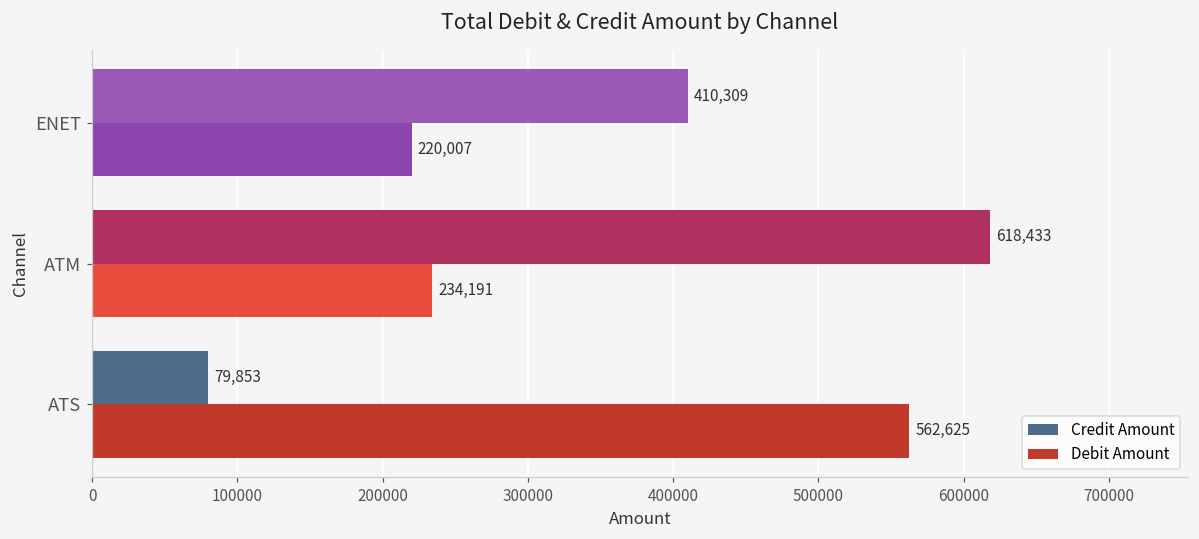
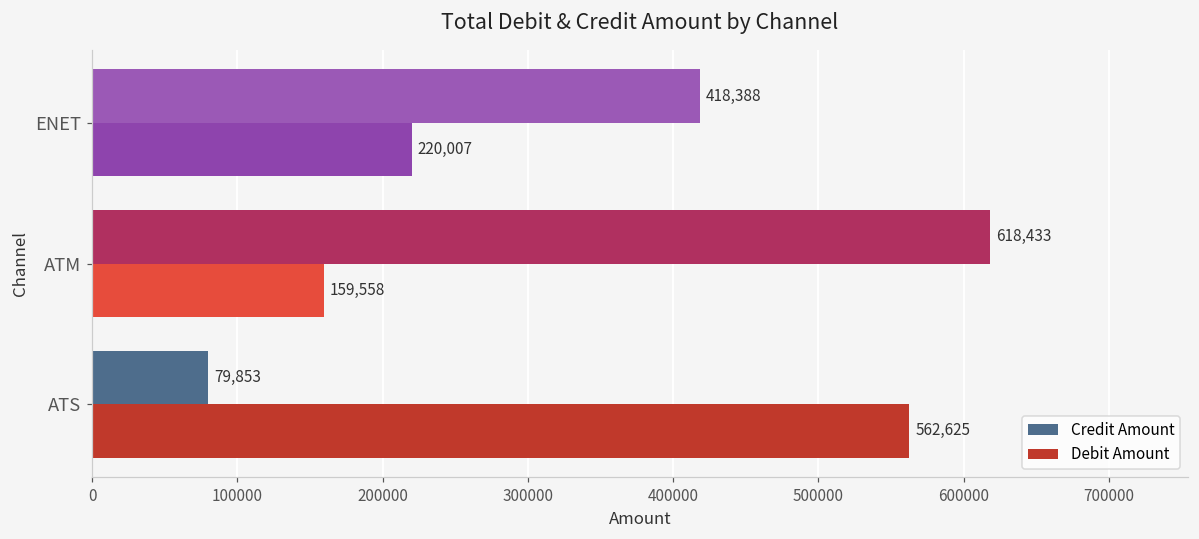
  {
    "Credit Amount": {
-     "ENET": "410,309",
+     "ENET": "418,388",
      "ATM": "618,433",
      "ATS": "79,853"
    },
    "Debit Amount": {
      "ENET": "220,007",
-     "ATM": "234,191",
+     "ATM": "159,558",
      "ATS": "562,625"
    }
  }
